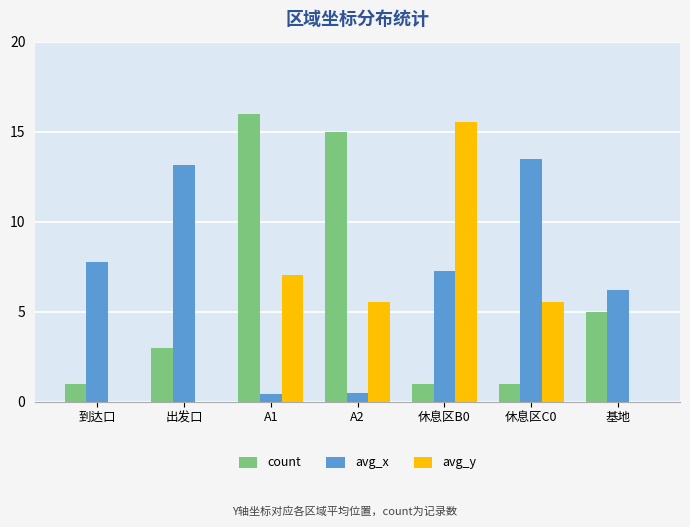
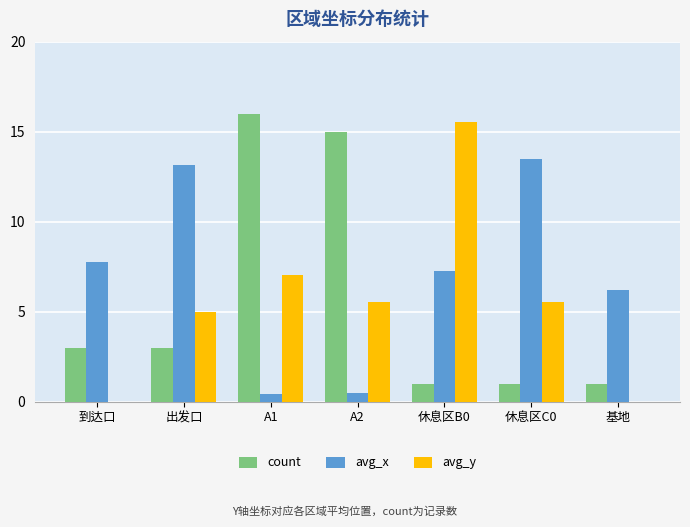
  {
    "count": {
-     "到达口": 1,
+     "到达口": 3,
      "出发口": 3,
      "A1": 16,
      "A2": 15,
      "休息区B0": 1,
      "休息区C0": 1,
-     "基地": 5
+     "基地": 1
    },
    "avg_x": {
      "到达口": 7.8,
      "出发口": 13.2,
      "A1": 0.4,
      "A2": 0.5,
      "休息区B0": 7.3,
      "休息区C0": 13.5,
      "基地": 6.2
    },
    "avg_y": {
      "到达口": 0,
-     "出发口": 0,
+     "出发口": 5,
      "A1": 7,
      "A2": 5.5,
      "休息区B0": 15.5,
      "休息区C0": 5.5,
      "基地": 0
    }
  }
